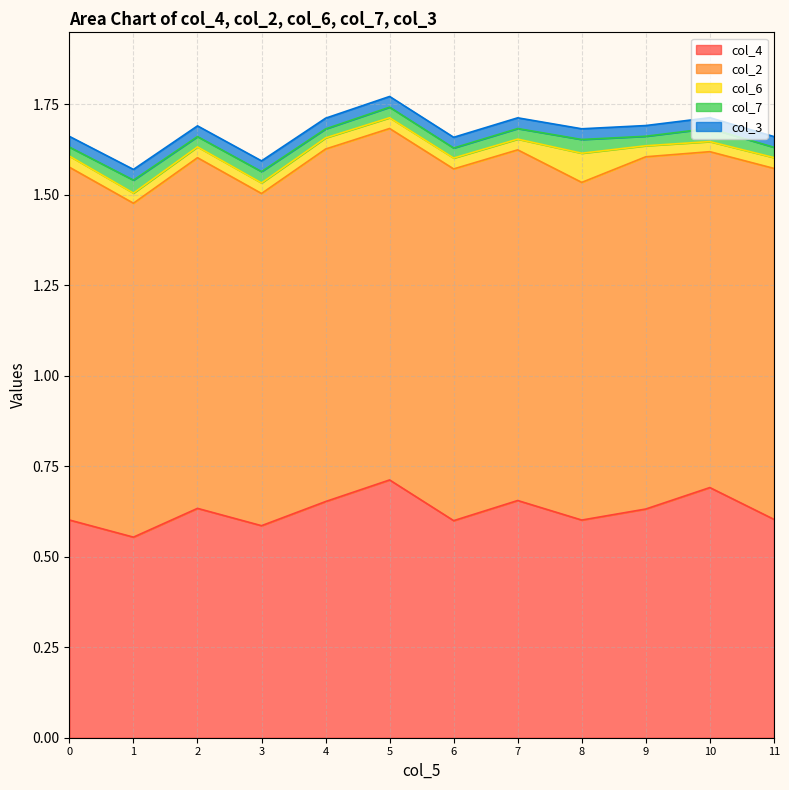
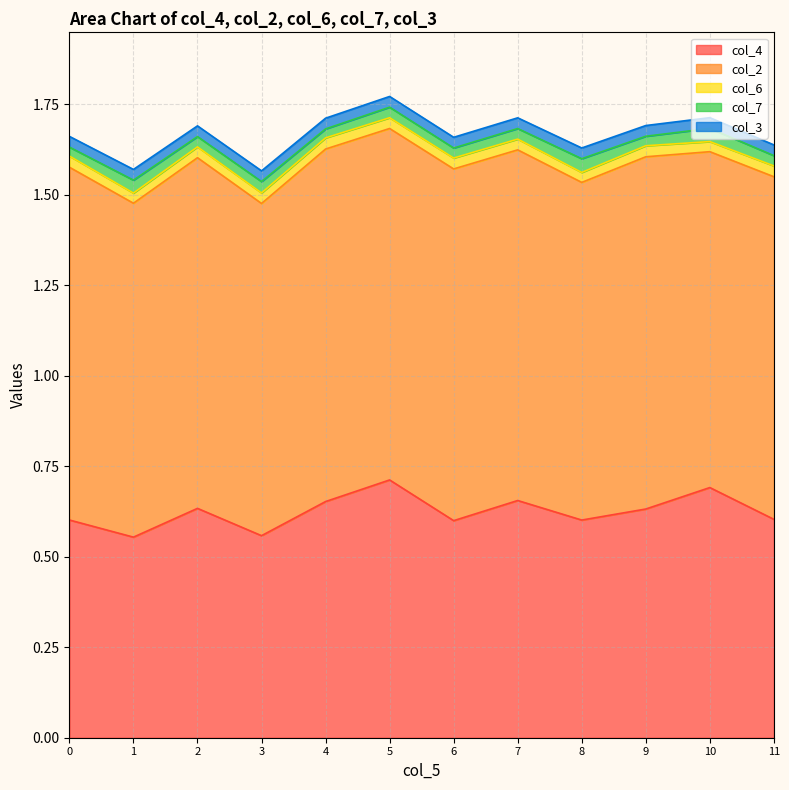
  {
    "col_4": {
      "0": 0.60,
      "1": 0.55,
      "2": 0.63,
-     "3": 0.59,
+     "3": 0.56,
      "4": 0.65,
      "5": 0.71,
      "6": 0.60,
      "7": 0.66,
      "8": 0.60,
      "9": 0.63,
      "10": 0.69,
      "11": 0.60
    },
    "col_2": {
      "0": 0.97,
      "1": 0.92,
      "2": 0.97,
      "3": 0.92,
      "4": 0.97,
      "5": 0.97,
      "6": 0.97,
      "7": 0.97,
      "8": 0.93,
      "9": 0.97,
      "10": 0.93,
-     "11": 0.97
+     "11": 0.95
    },
    "col_6": {
      "0": 0.03,
      "1": 0.03,
      "2": 0.03,
      "3": 0.03,
      "4": 0.03,
      "5": 0.03,
      "6": 0.03,
      "7": 0.03,
-     "8": 0.08,
+     "8": 0.03,
      "9": 0.03,
      "10": 0.03,
      "11": 0.03
    },
    "col_7": {
      "0": 0.02,
      "1": 0.04,
      "2": 0.03,
      "3": 0.03,
      "4": 0.02,
      "5": 0.03,
      "6": 0.03,
      "7": 0.03,
      "8": 0.04,
      "9": 0.03,
      "11": 0.03
    },
    "col_3": {
      "0": 0.03,
      "1": 0.03,
      "2": 0.03,
      "3": 0.03,
      "4": 0.03,
      "5": 0.03,
      "6": 0.03,
      "7": 0.03,
      "8": 0.03,
      "9": 0.03,
      "11": 0.03
    }
  }
